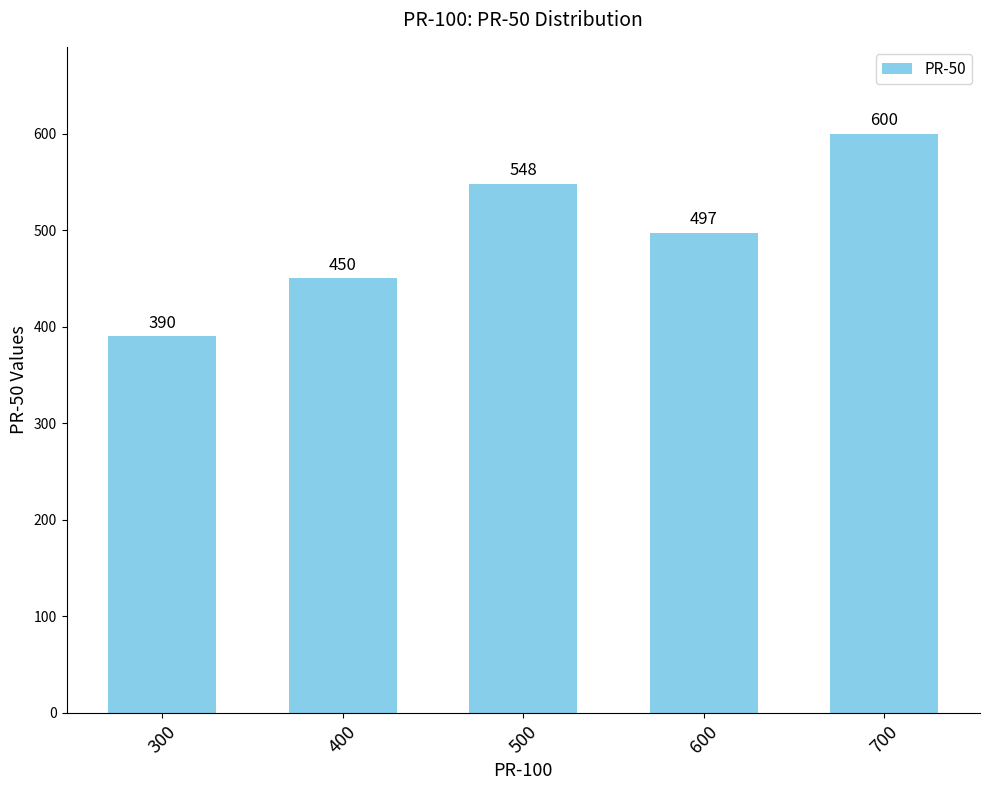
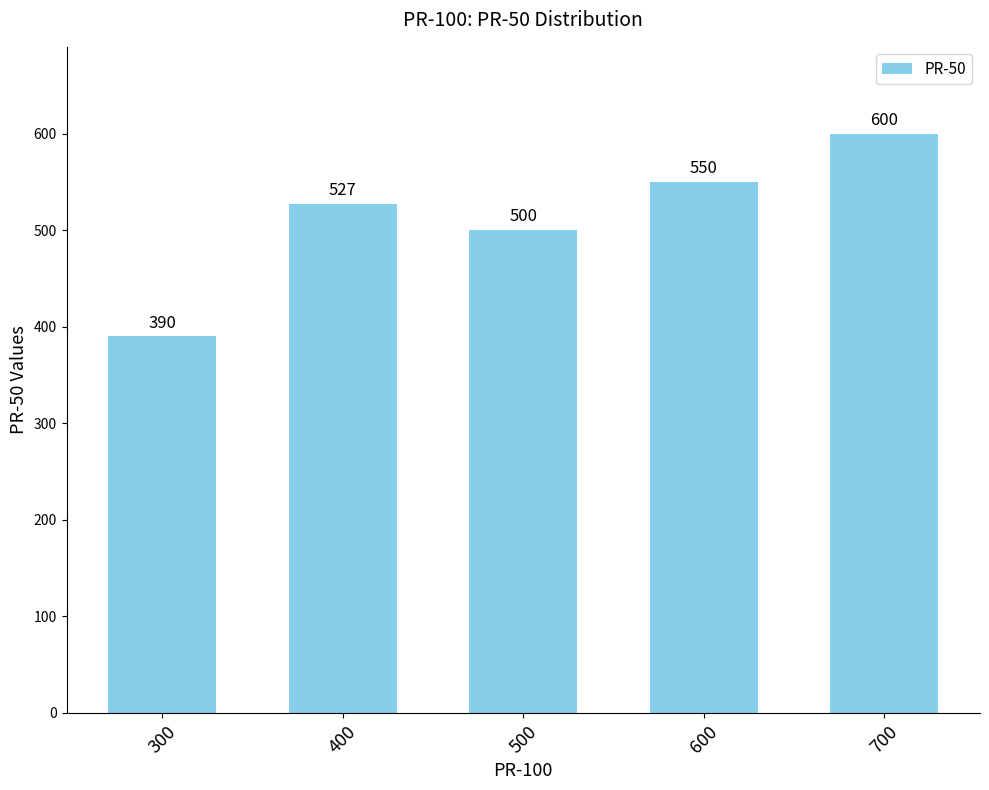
  {
    "300": 390,
-   "400": 450,
-   "500": 548,
-   "600": 497,
+   "400": 527,
+   "500": 500,
+   "600": 550,
    "700": 600
  }
